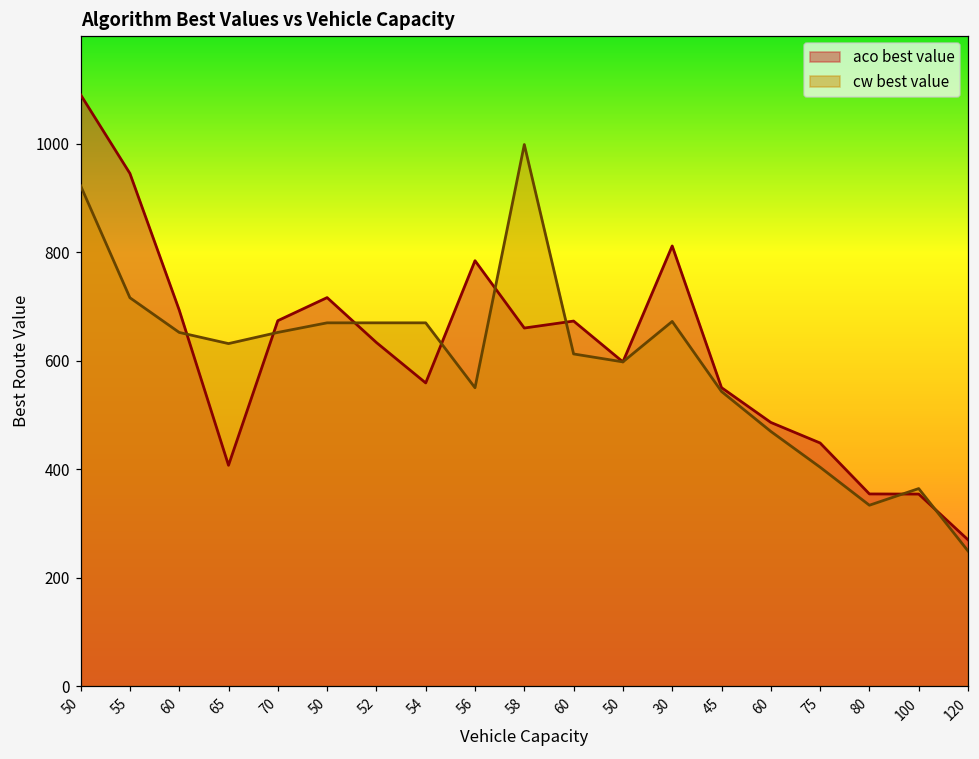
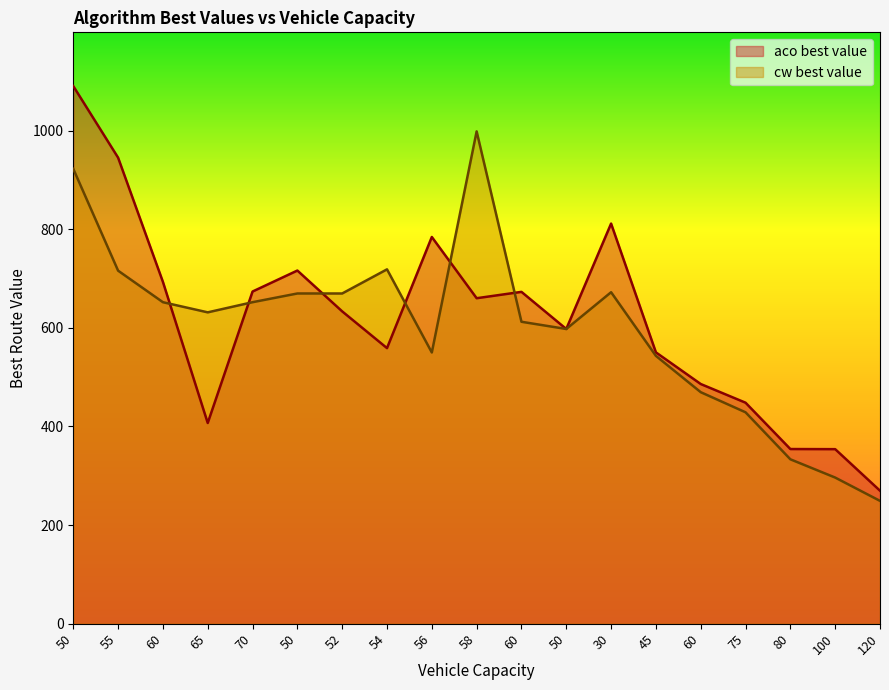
  {
    "aco best value": {
      "55": 950,
      "65": 410,
      "70": 670,
      "52": 630,
      "54": 560,
      "56": 780,
      "58": 660,
      "30": 810,
      "45": 550,
      "75": 450,
      "80": 350,
      "100": 350,
      "120": 270
    },
    "cw best value": {
      "55": 720,
      "65": 630,
      "70": 650,
      "52": 670,
-     "54": 670,
+     "54": 720,
      "56": 550,
      "58": 1000,
      "30": 670,
      "45": 540,
-     "75": 400,
+     "75": 430,
      "80": 330,
-     "100": 360,
+     "100": 300,
      "120": 250
    }
  }
